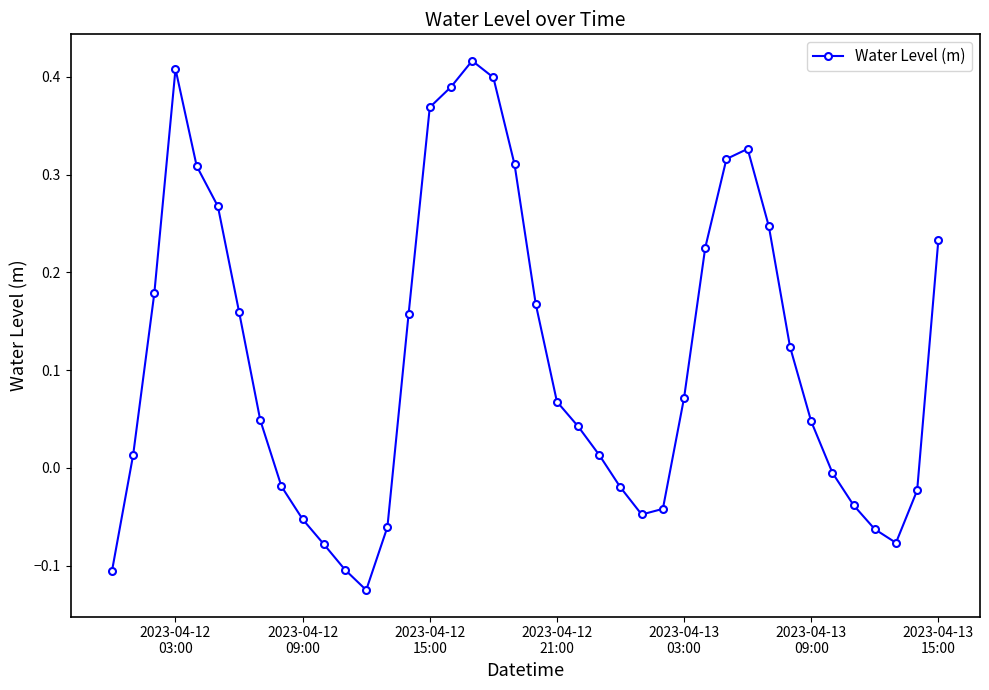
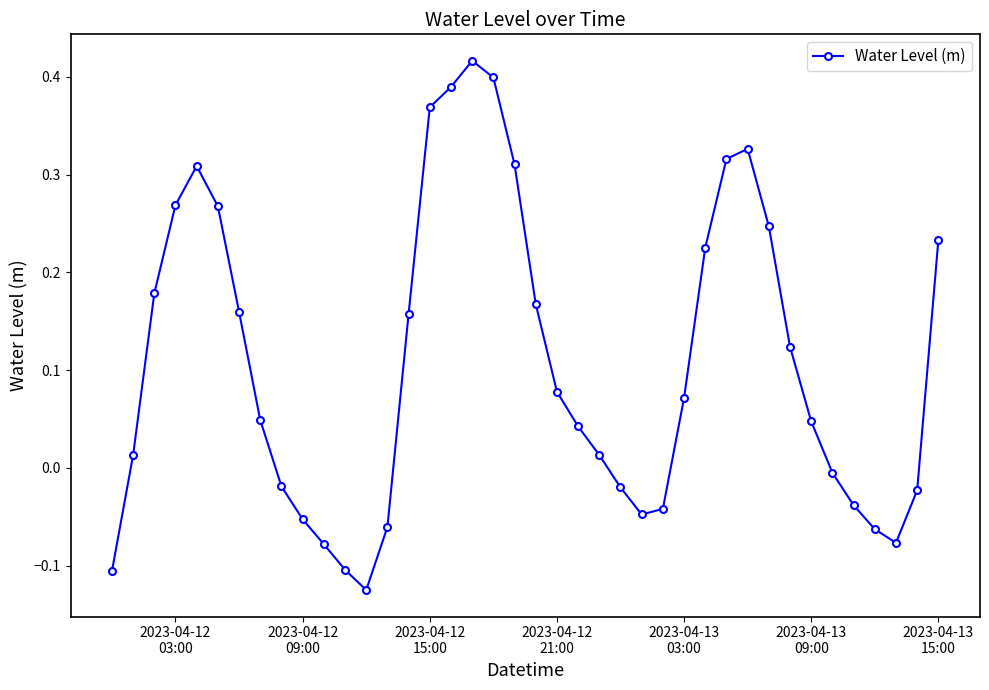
  {
-   "2023-04-12 03:00": 0.41,
+   "2023-04-12 03:00": 0.27,
    "2023-04-12 09:00": -0.05,
    "2023-04-12 15:00": 0.37,
-   "2023-04-12 21:00": 0.07,
+   "2023-04-12 21:00": 0.08,
    "2023-04-13 03:00": 0.07,
    "2023-04-13 09:00": 0.05,
    "2023-04-13 15:00": 0.23
  }
